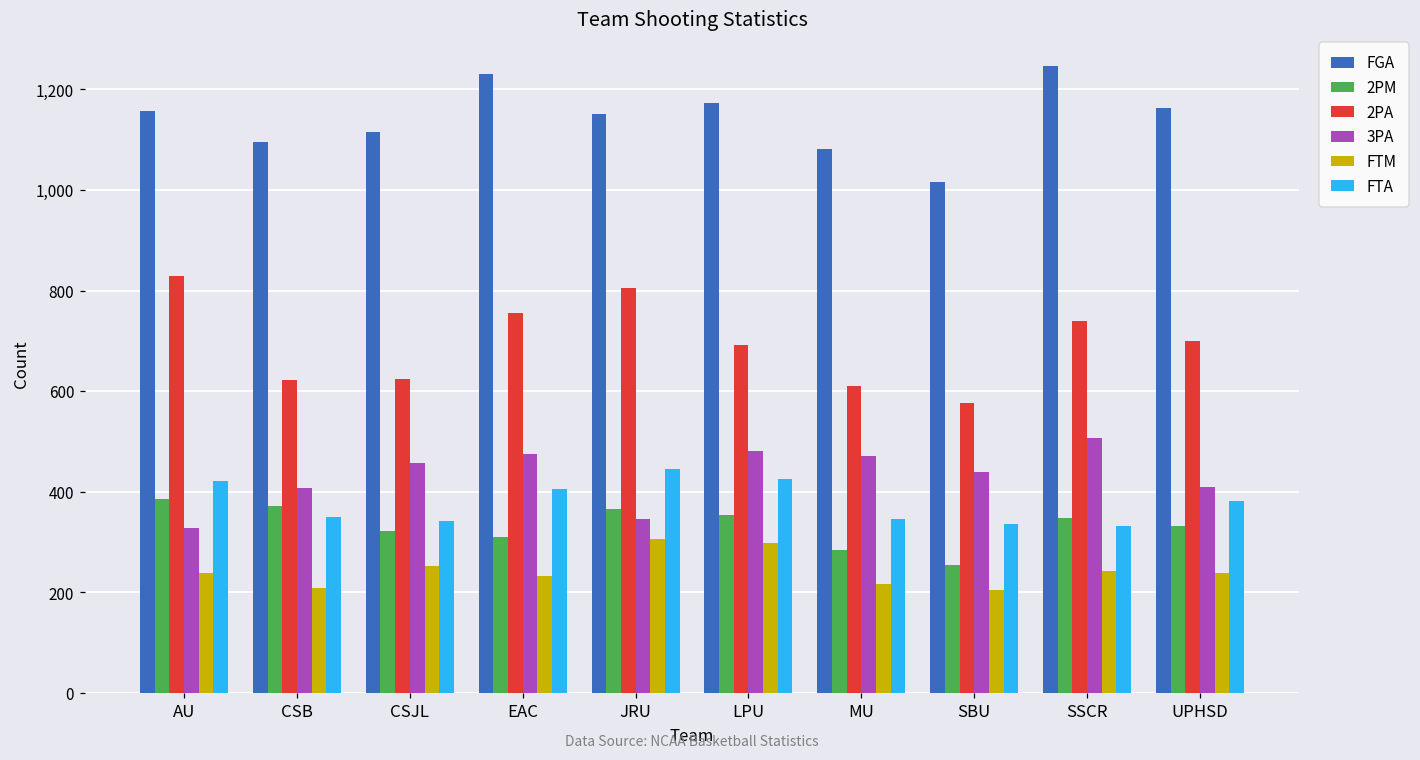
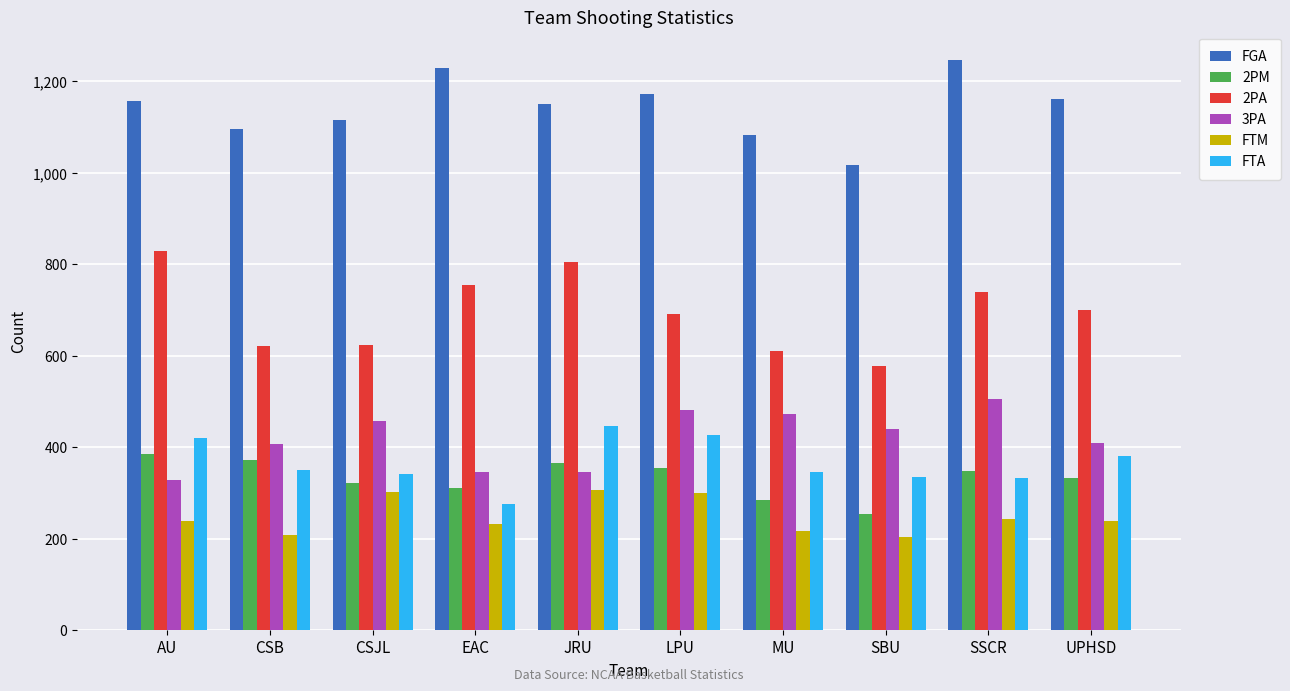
  {
    "FGA": {
      "AU": "1,160",
      "CSB": "1,100",
      "CSJL": "1,120",
      "EAC": "1,230",
      "JRU": "1,150",
      "LPU": "1,170",
      "MU": "1,080",
      "SBU": "1,020",
      "SSCR": "1,250",
      "UPHSD": "1,160"
    },
    "2PM": {
      "AU": "390",
      "CSB": "370",
      "CSJL": "320",
      "EAC": "310",
      "JRU": "370",
      "LPU": "350",
      "MU": "280",
      "SBU": "250",
      "SSCR": "350",
      "UPHSD": "330"
    },
    "2PA": {
      "AU": "830",
      "CSB": "620",
      "CSJL": "620",
      "EAC": "760",
      "JRU": "810",
      "LPU": "690",
      "MU": "610",
      "SBU": "580",
      "SSCR": "740",
      "UPHSD": "700"
    },
    "3PA": {
      "AU": "330",
      "CSB": "410",
      "CSJL": "460",
-     "EAC": "480",
+     "EAC": "340",
      "JRU": "350",
      "LPU": "480",
      "MU": "470",
      "SBU": "440",
      "SSCR": "510",
      "UPHSD": "410"
    },
    "FTM": {
      "AU": "240",
      "CSB": "210",
-     "CSJL": "250",
+     "CSJL": "300",
      "EAC": "230",
      "JRU": "310",
      "LPU": "300",
      "MU": "220",
      "SBU": "200",
      "SSCR": "240",
      "UPHSD": "240"
    },
    "FTA": {
      "AU": "420",
      "CSB": "350",
      "CSJL": "340",
-     "EAC": "410",
+     "EAC": "280",
      "JRU": "450",
      "LPU": "430",
      "MU": "350",
      "SBU": "340",
      "SSCR": "330",
      "UPHSD": "380"
    }
  }
